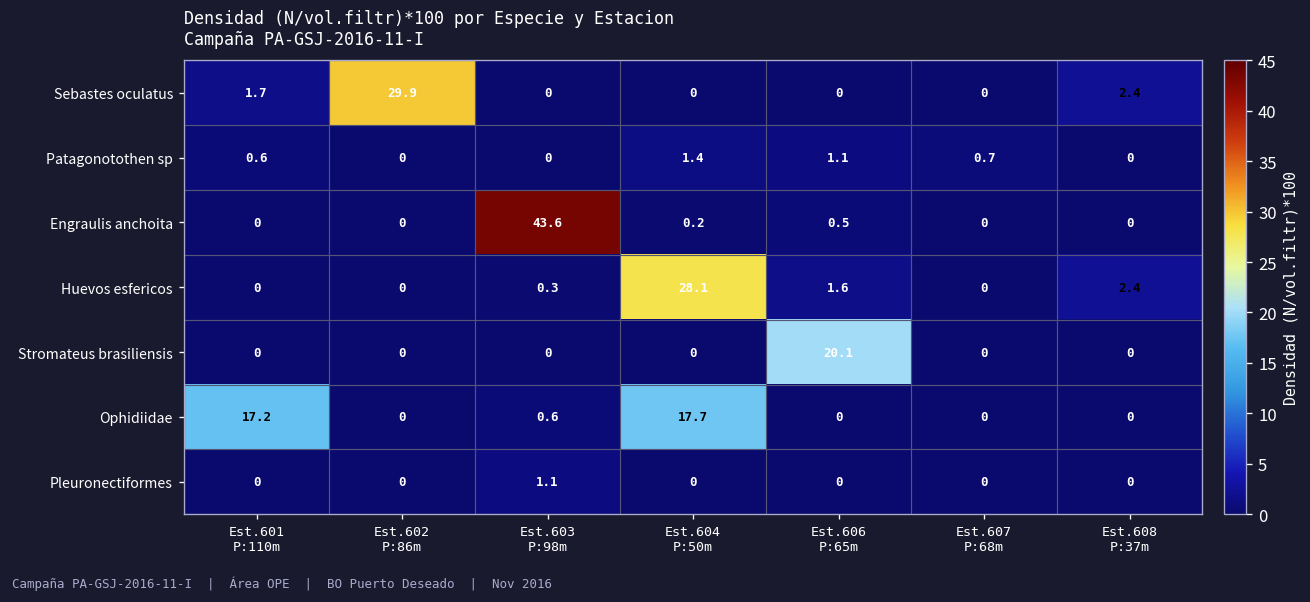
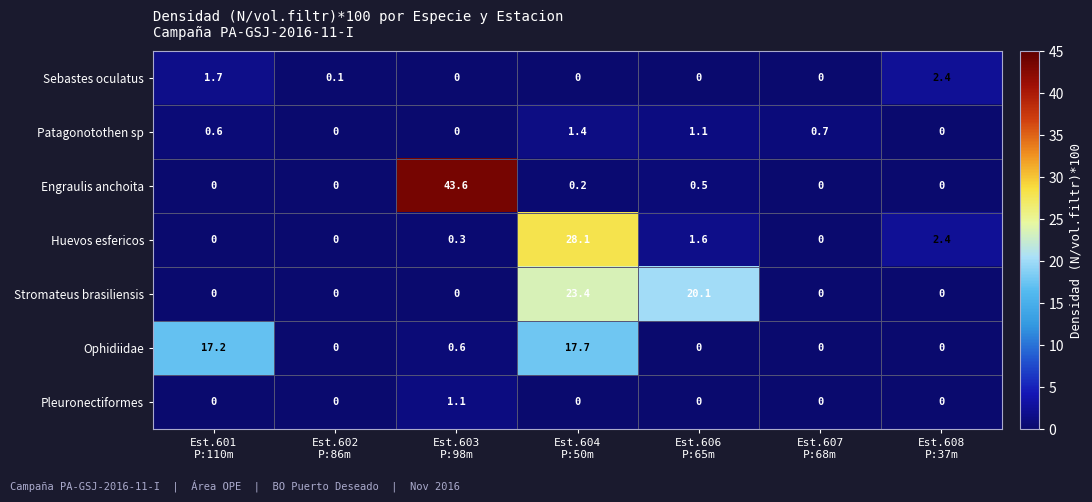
  {
    "Sebastes oculatus": {
      "Est.601 P:110m": 1.7,
-     "Est.602 P:86m": 29.9,
+     "Est.602 P:86m": 0.1,
      "Est.603 P:98m": 0,
      "Est.604 P:50m": 0,
      "Est.606 P:65m": 0,
      "Est.607 P:68m": 0,
      "Est.608 P:37m": 2.4
    },
    "Patagonotothen sp": {
      "Est.601 P:110m": 0.6,
      "Est.602 P:86m": 0,
      "Est.603 P:98m": 0,
      "Est.604 P:50m": 1.4,
      "Est.606 P:65m": 1.1,
      "Est.607 P:68m": 0.7,
      "Est.608 P:37m": 0
    },
    "Engraulis anchoita": {
      "Est.601 P:110m": 0,
      "Est.602 P:86m": 0,
      "Est.603 P:98m": 43.6,
      "Est.604 P:50m": 0.2,
      "Est.606 P:65m": 0.5,
      "Est.607 P:68m": 0,
      "Est.608 P:37m": 0
    },
    "Huevos esfericos": {
      "Est.601 P:110m": 0,
      "Est.602 P:86m": 0,
      "Est.603 P:98m": 0.3,
      "Est.604 P:50m": 28.1,
      "Est.606 P:65m": 1.6,
      "Est.607 P:68m": 0,
      "Est.608 P:37m": 2.4
    },
    "Stromateus brasiliensis": {
      "Est.601 P:110m": 0,
      "Est.602 P:86m": 0,
      "Est.603 P:98m": 0,
-     "Est.604 P:50m": 0,
+     "Est.604 P:50m": 23.4,
      "Est.606 P:65m": 20.1,
      "Est.607 P:68m": 0,
      "Est.608 P:37m": 0
    },
    "Ophidiidae": {
      "Est.601 P:110m": 17.2,
      "Est.602 P:86m": 0,
      "Est.603 P:98m": 0.6,
      "Est.604 P:50m": 17.7,
      "Est.606 P:65m": 0,
      "Est.607 P:68m": 0,
      "Est.608 P:37m": 0
    },
    "Pleuronectiformes": {
      "Est.601 P:110m": 0,
      "Est.602 P:86m": 0,
      "Est.603 P:98m": 1.1,
      "Est.604 P:50m": 0,
      "Est.606 P:65m": 0,
      "Est.607 P:68m": 0,
      "Est.608 P:37m": 0
    }
  }
